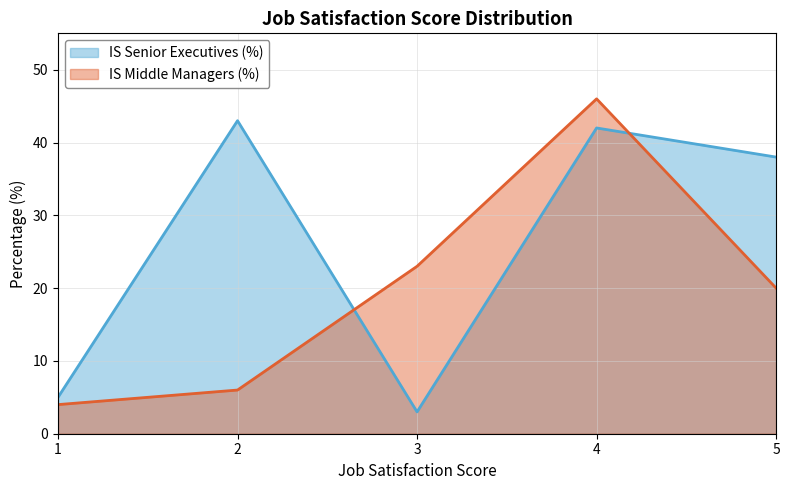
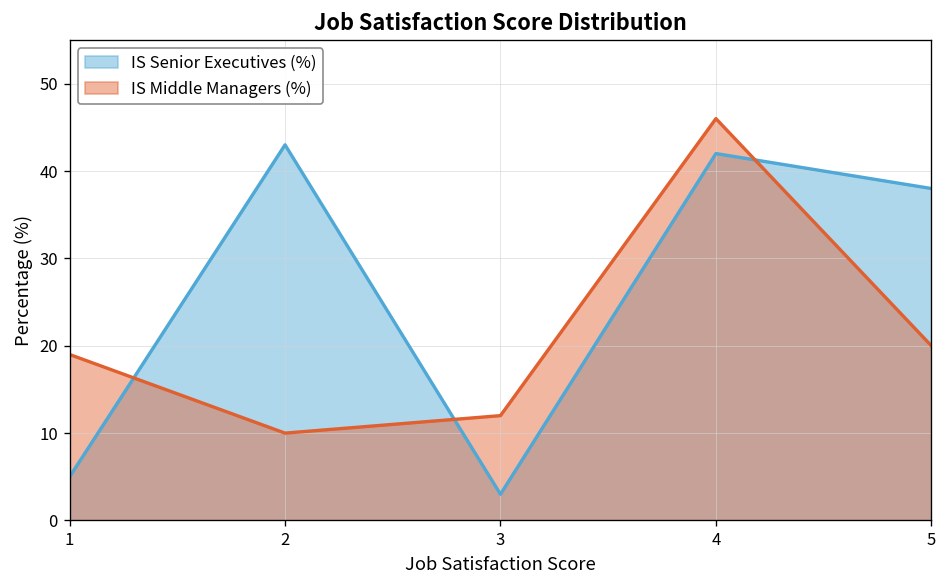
  {
    "IS Senior Executives (%)": {
      "1": 5,
      "2": 43,
      "3": 3,
      "4": 42,
      "5": 38
    },
    "IS Middle Managers (%)": {
-     "1": 4,
-     "2": 6,
-     "3": 23,
+     "1": 19,
+     "2": 10,
+     "3": 12,
      "4": 46,
      "5": 20
    }
  }
